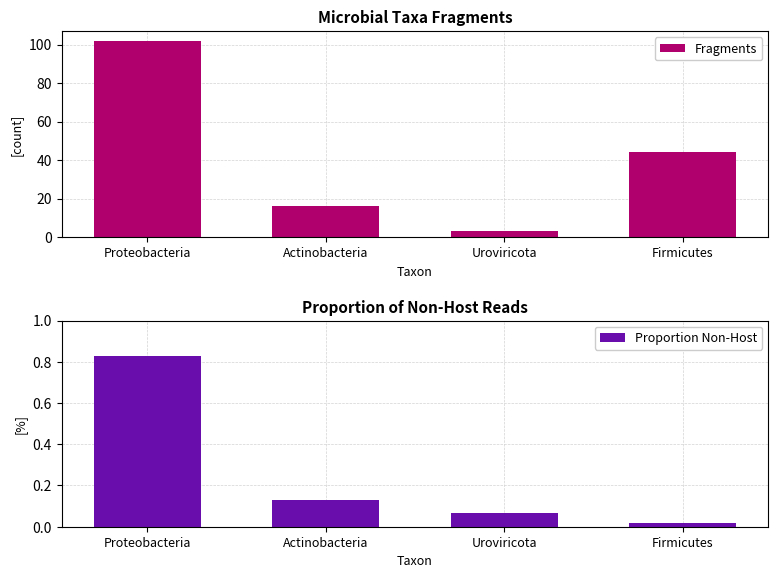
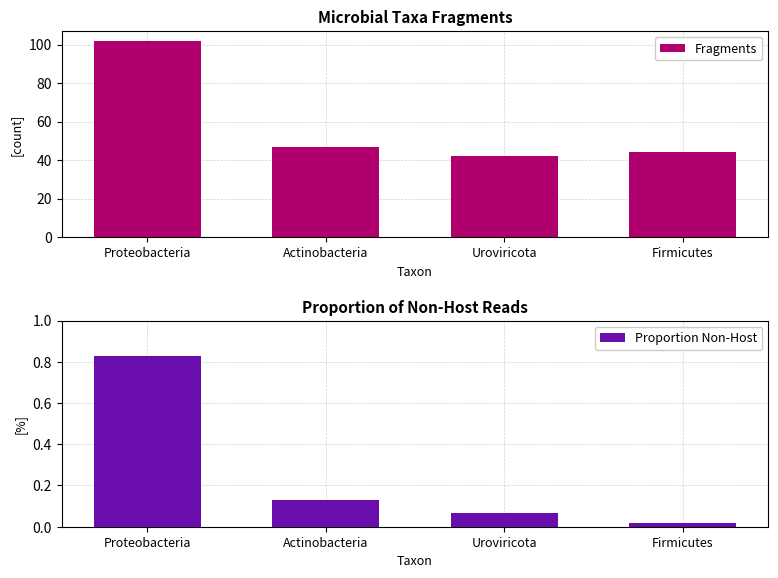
  {
    "Microbial Taxa Fragments": {
      "Proteobacteria": 102,
-     "Actinobacteria": 16,
-     "Uroviricota": 3,
+     "Actinobacteria": 47,
+     "Uroviricota": 42,
      "Firmicutes": 44
    },
    "Proportion of Non-Host Reads": {
      "Proteobacteria": 0.83,
      "Actinobacteria": 0.13,
      "Uroviricota": 0.07,
      "Firmicutes": 0.02
    }
  }
